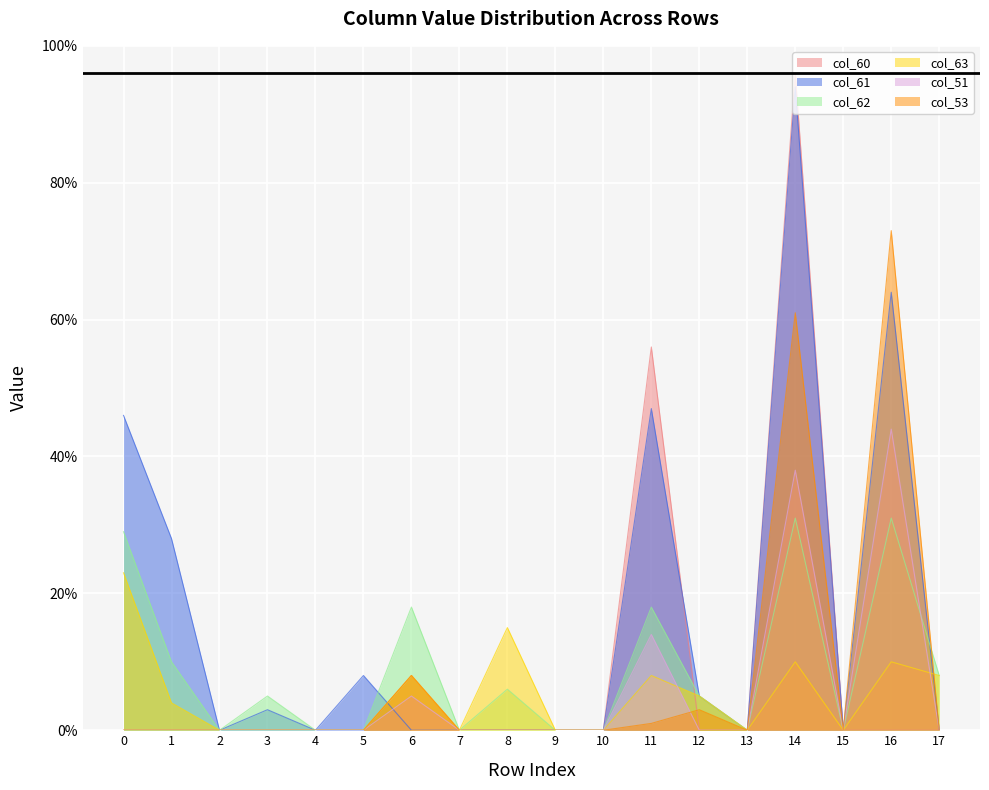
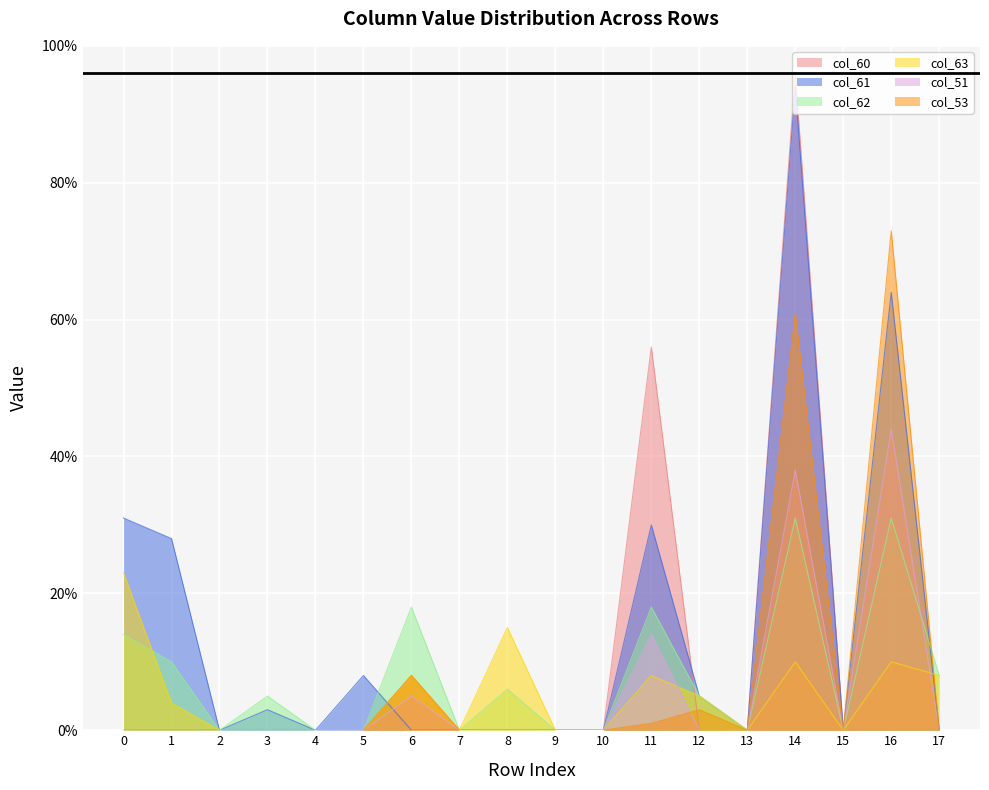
  {
    "col_60": {
      "11": "56%",
      "16": "0%"
    },
    "col_61": {
-     "0": "46%",
+     "0": "31%",
      "1": "28%",
      "3": "3%",
      "5": "8%",
      "6": "0%",
-     "11": "47%",
+     "11": "30%",
      "16": "64%"
    },
    "col_62": {
-     "0": "29%",
+     "0": "14%",
      "1": "10%",
      "3": "5%",
      "6": "18%",
      "8": "6%",
      "11": "18%",
      "14": "31%",
      "16": "31%"
    },
    "col_51": {
      "6": "5%",
      "11": "14%",
      "14": "38%",
      "16": "44%"
    }
  }
